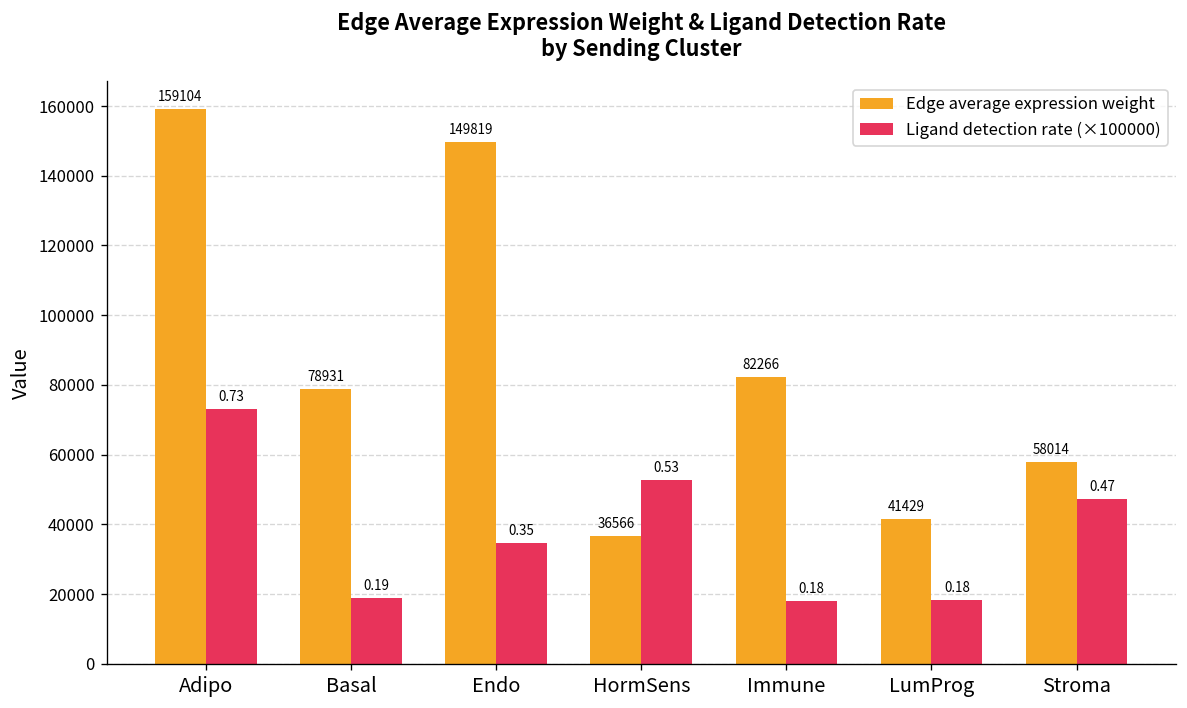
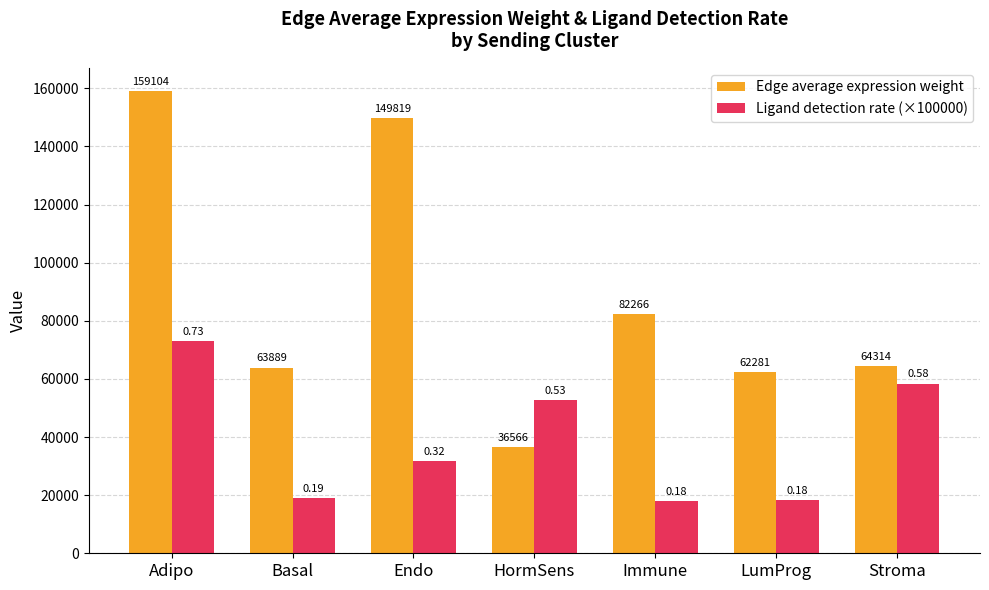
  {
    "Edge average expression weight": {
      "Adipo": 159104,
-     "Basal": 78931,
+     "Basal": 63889,
      "Endo": 149819,
      "HormSens": 36566,
      "Immune": 82266,
-     "LumProg": 41429,
-     "Stroma": 58014
+     "LumProg": 62281,
+     "Stroma": 64314
    },
    "Ligand detection rate (×100000)": {
-     "Endo": 0.35,
-     "Stroma": 0.47
+     "Endo": 0.32,
+     "Stroma": 0.58
    }
  }
